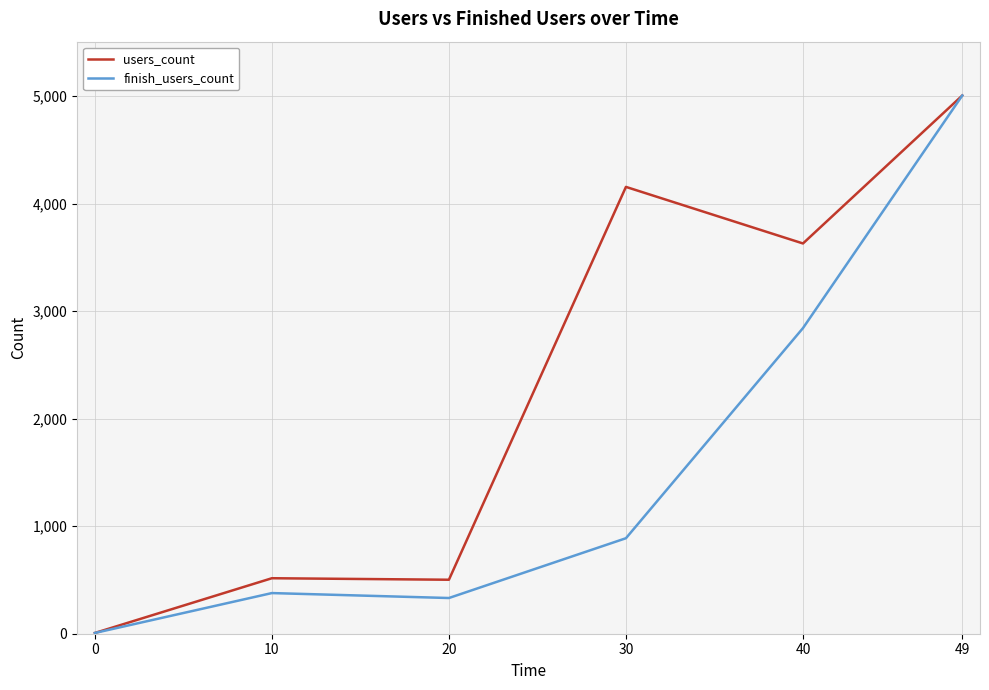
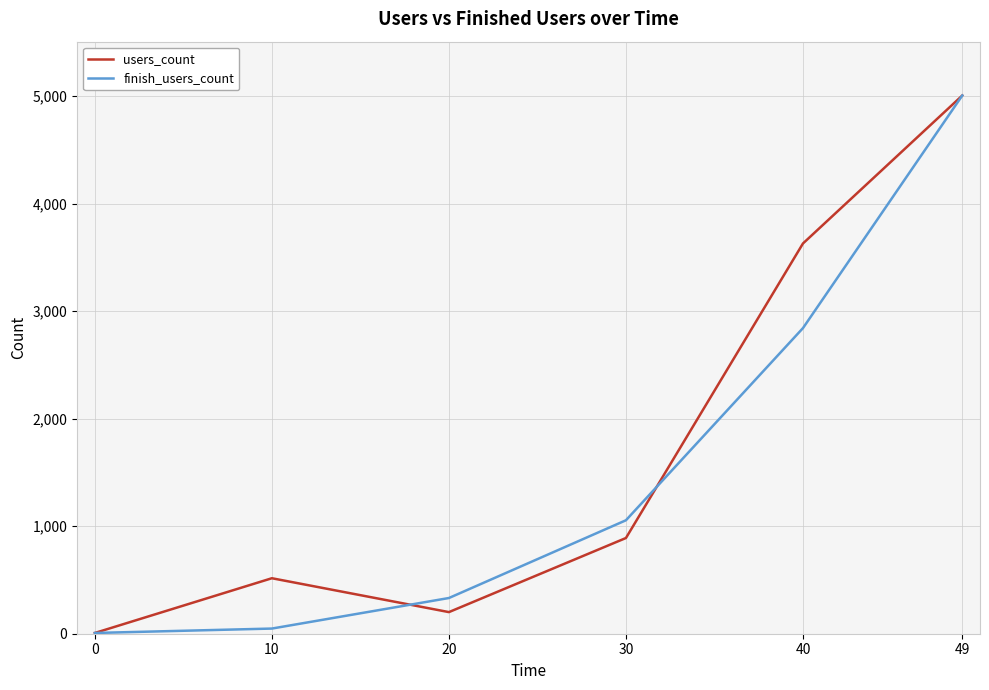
  {
    "users_count": {
      "10": "520",
-     "20": "500",
-     "30": "4,160",
+     "20": "200",
+     "30": "890",
      "40": "3,630"
    },
    "finish_users_count": {
-     "10": "380",
+     "10": "50",
      "20": "330",
-     "30": "890",
+     "30": "1,060",
      "40": "2,840"
    }
  }
